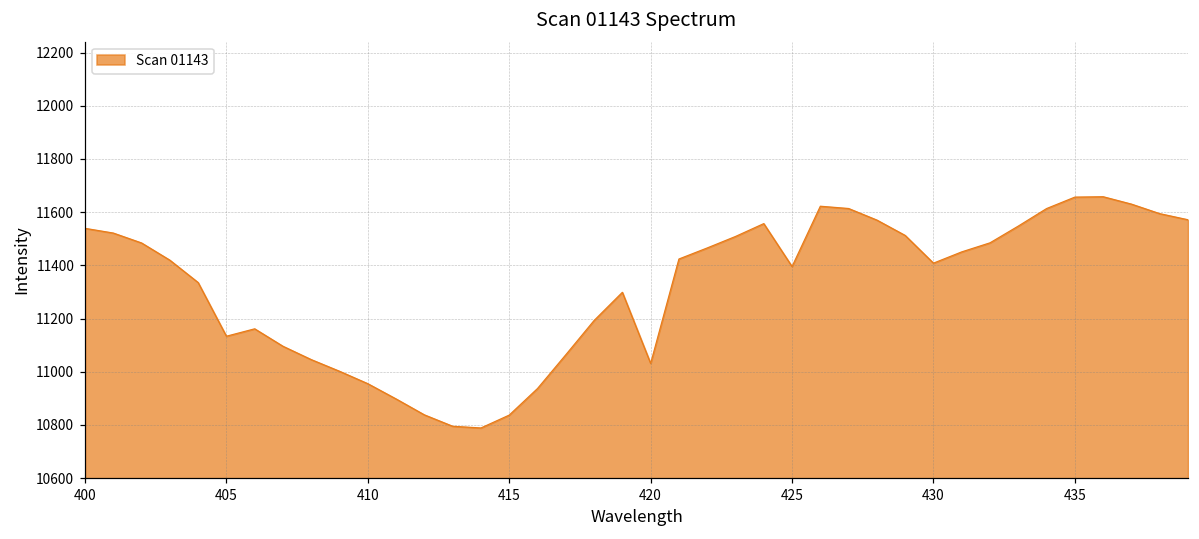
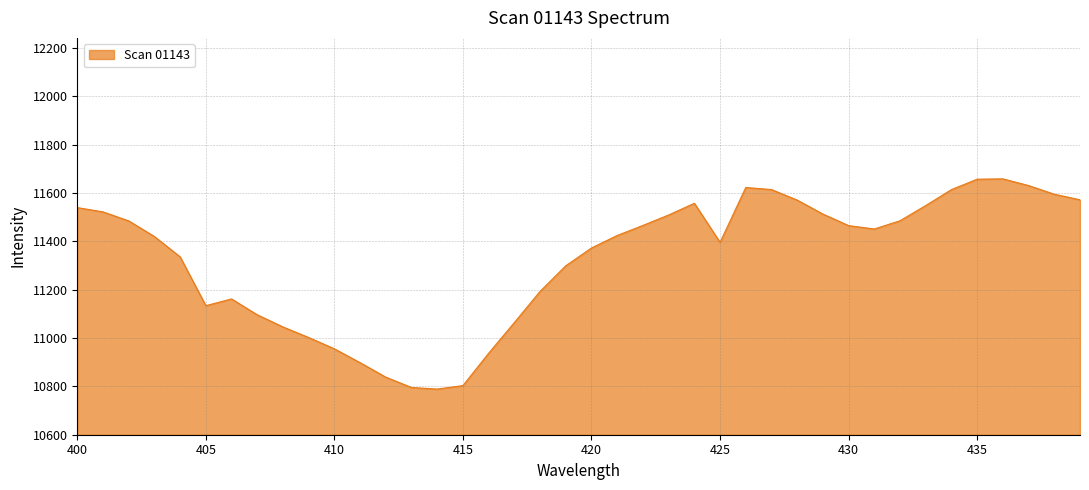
  {
    "400": 11540,
    "405": 11130,
    "410": 10960,
-   "415": 10840,
-   "420": 11030,
+   "415": 10800,
+   "420": 11370,
    "425": 11400,
-   "430": 11410,
+   "430": 11460,
    "435": 11660
  }
